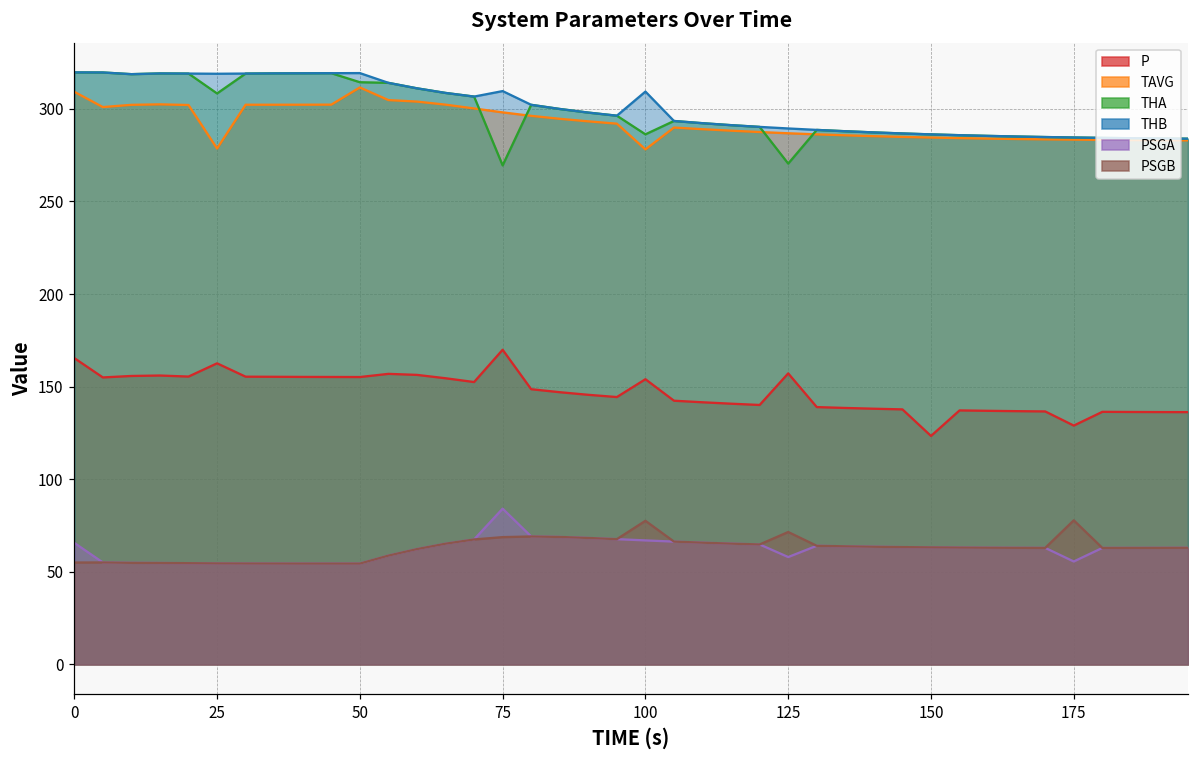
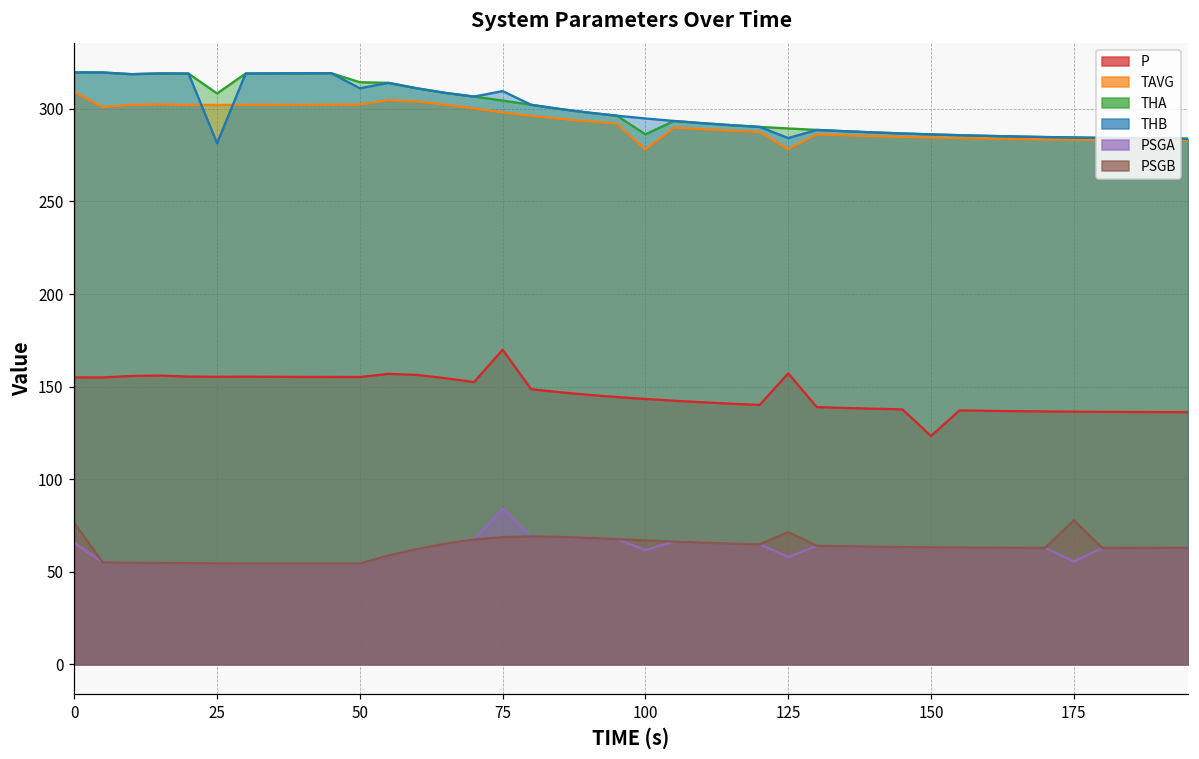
  {
    "P": {
-     "0": 165,
-     "25": 163,
+     "0": 155,
+     "25": 155,
      "50": 155,
      "75": 170,
-     "100": 154,
+     "100": 143,
      "125": 157,
      "150": 123,
-     "175": 129
+     "175": 136
    },
    "TAVG": {
      "0": 309,
-     "25": 279,
-     "50": 312,
+     "25": 302,
+     "50": 302,
      "75": 298,
      "100": 278,
-     "125": 287,
+     "125": 278,
      "150": 284
    },
    "THA": {
      "25": 308,
      "50": 314,
-     "75": 269,
+     "75": 304,
      "100": 286,
-     "125": 270
+     "125": 289
    },
    "THB": {
-     "25": 319,
-     "50": 319,
+     "25": 281,
+     "50": 311,
      "75": 310,
-     "100": 309,
-     "125": 289
+     "100": 295,
+     "125": 284
    },
    "PSGA": {
      "0": 66,
      "75": 84,
-     "100": 67,
+     "100": 62,
      "125": 58,
      "175": 56
    },
    "PSGB": {
-     "0": 55,
+     "0": 76,
      "75": 69,
-     "100": 78,
+     "100": 67,
      "125": 71,
      "175": 78
    }
  }
